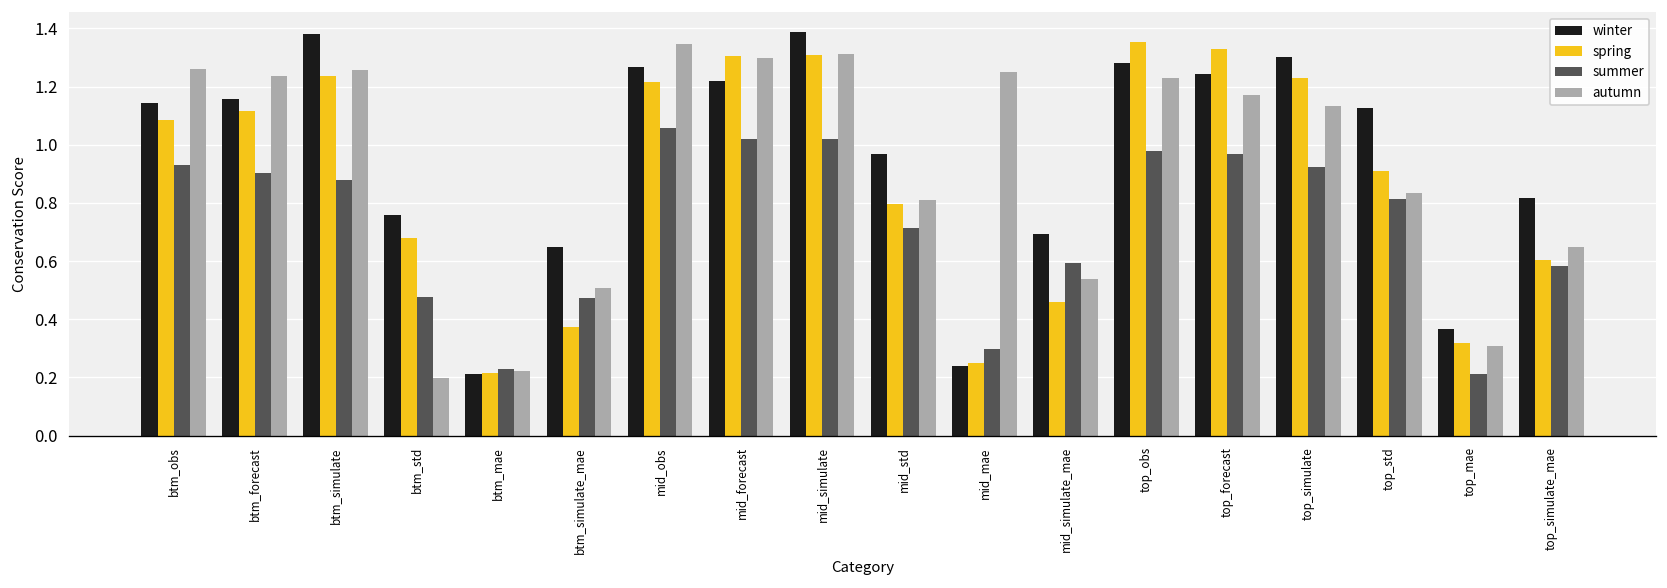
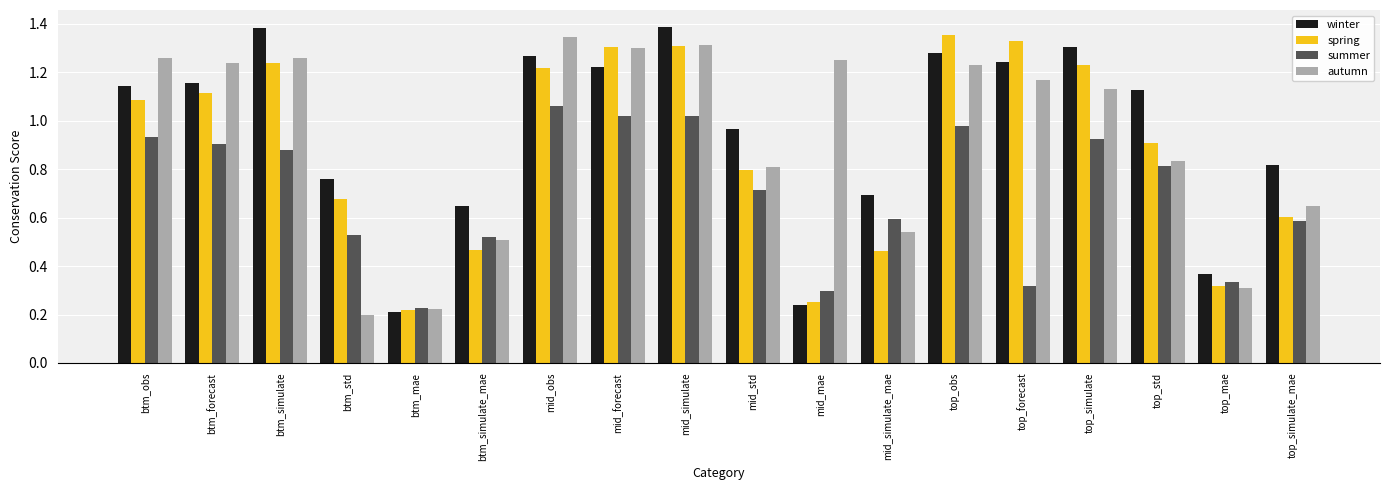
  {
    "winter": {
      "btm_obs": 1.14,
      "btm_forecast": 1.16,
      "btm_simulate": 1.38,
      "btm_std": 0.76,
      "btm_mae": 0.21,
      "btm_simulate_mae": 0.65,
      "mid_obs": 1.27,
      "mid_forecast": 1.22,
      "mid_simulate": 1.39,
      "mid_std": 0.97,
      "mid_mae": 0.24,
      "mid_simulate_mae": 0.69,
      "top_obs": 1.28,
      "top_forecast": 1.24,
      "top_simulate": 1.30,
      "top_std": 1.13,
      "top_mae": 0.37,
      "top_simulate_mae": 0.82
    },
    "spring": {
      "btm_obs": 1.08,
      "btm_forecast": 1.12,
      "btm_simulate": 1.24,
      "btm_std": 0.68,
      "btm_mae": 0.22,
-     "btm_simulate_mae": 0.37,
+     "btm_simulate_mae": 0.47,
      "mid_obs": 1.22,
      "mid_forecast": 1.31,
      "mid_simulate": 1.31,
      "mid_std": 0.80,
      "mid_mae": 0.25,
      "mid_simulate_mae": 0.46,
      "top_obs": 1.35,
      "top_forecast": 1.33,
      "top_simulate": 1.23,
      "top_std": 0.91,
      "top_mae": 0.32,
      "top_simulate_mae": 0.60
    },
    "summer": {
      "btm_obs": 0.93,
      "btm_forecast": 0.90,
      "btm_simulate": 0.88,
-     "btm_std": 0.48,
+     "btm_std": 0.53,
      "btm_mae": 0.23,
-     "btm_simulate_mae": 0.47,
+     "btm_simulate_mae": 0.52,
      "mid_obs": 1.06,
      "mid_forecast": 1.02,
      "mid_simulate": 1.02,
      "mid_std": 0.71,
      "mid_mae": 0.30,
      "mid_simulate_mae": 0.59,
      "top_obs": 0.98,
-     "top_forecast": 0.97,
+     "top_forecast": 0.32,
      "top_simulate": 0.93,
      "top_std": 0.81,
-     "top_mae": 0.21,
+     "top_mae": 0.33,
      "top_simulate_mae": 0.58
    },
    "autumn": {
      "btm_obs": 1.26,
      "btm_forecast": 1.24,
      "btm_simulate": 1.26,
      "btm_std": 0.20,
      "btm_mae": 0.22,
      "btm_simulate_mae": 0.51,
      "mid_obs": 1.35,
      "mid_forecast": 1.30,
      "mid_simulate": 1.31,
      "mid_std": 0.81,
      "mid_mae": 1.25,
      "mid_simulate_mae": 0.54,
      "top_obs": 1.23,
      "top_forecast": 1.17,
      "top_simulate": 1.13,
      "top_std": 0.83,
      "top_mae": 0.31,
      "top_simulate_mae": 0.65
    }
  }
